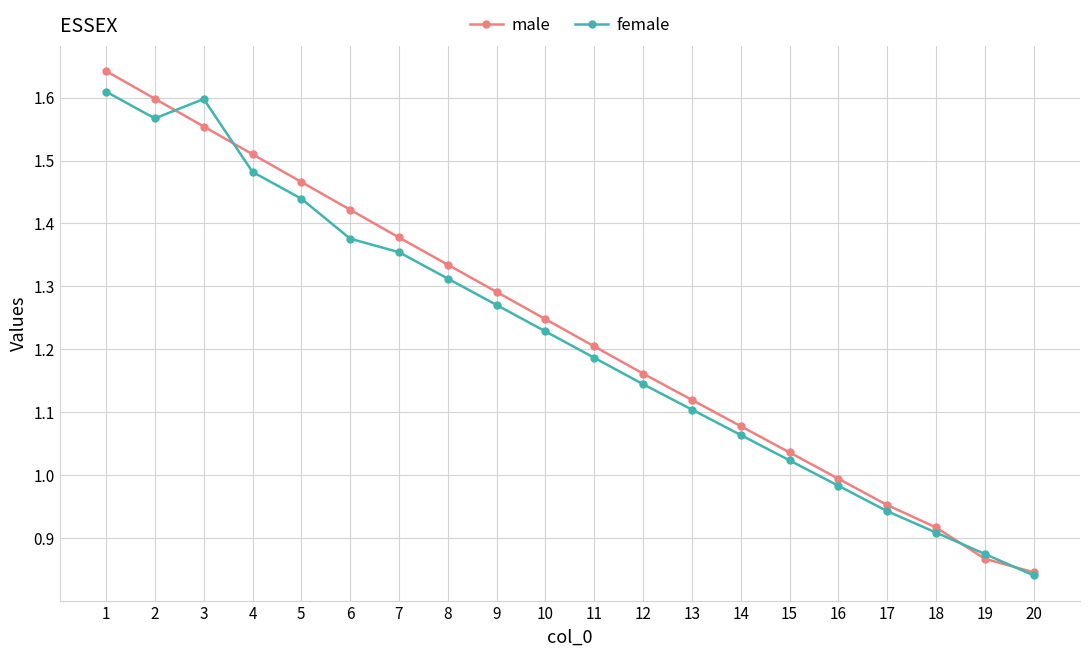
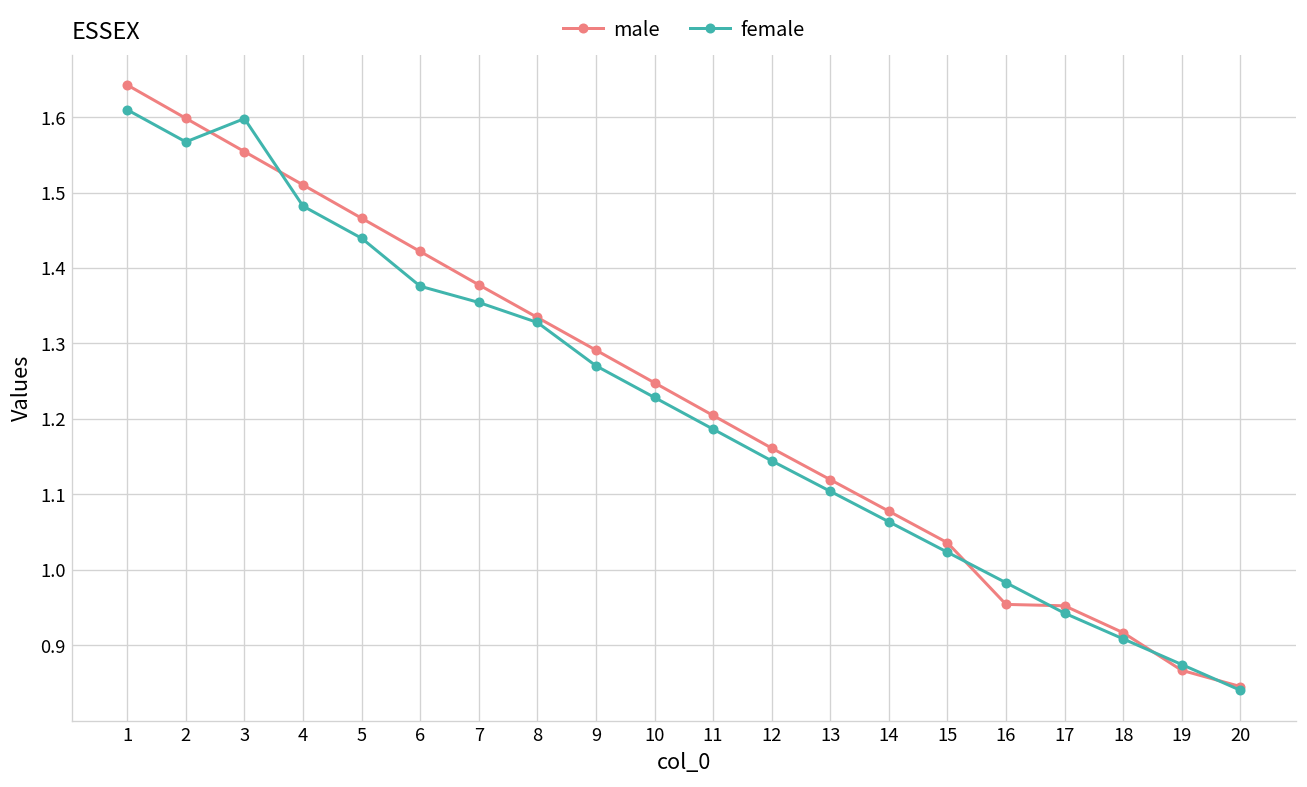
  {
    "male": {
      "1": 1.64,
      "2": 1.60,
      "3": 1.55,
      "4": 1.51,
      "5": 1.47,
      "6": 1.42,
      "7": 1.38,
      "8": 1.33,
      "9": 1.29,
      "10": 1.25,
      "11": 1.20,
      "12": 1.16,
      "13": 1.12,
      "14": 1.08,
      "15": 1.04,
-     "16": 0.99,
+     "16": 0.95,
      "17": 0.95,
      "18": 0.92,
      "19": 0.87,
      "20": 0.85
    },
    "female": {
      "1": 1.61,
      "2": 1.57,
      "3": 1.60,
      "4": 1.48,
      "5": 1.44,
      "6": 1.38,
      "7": 1.35,
-     "8": 1.31,
+     "8": 1.33,
      "9": 1.27,
      "10": 1.23,
      "11": 1.19,
      "12": 1.14,
      "13": 1.10,
      "14": 1.06,
      "15": 1.02,
      "16": 0.98,
      "17": 0.94,
      "18": 0.91,
      "19": 0.87,
      "20": 0.84
    }
  }
